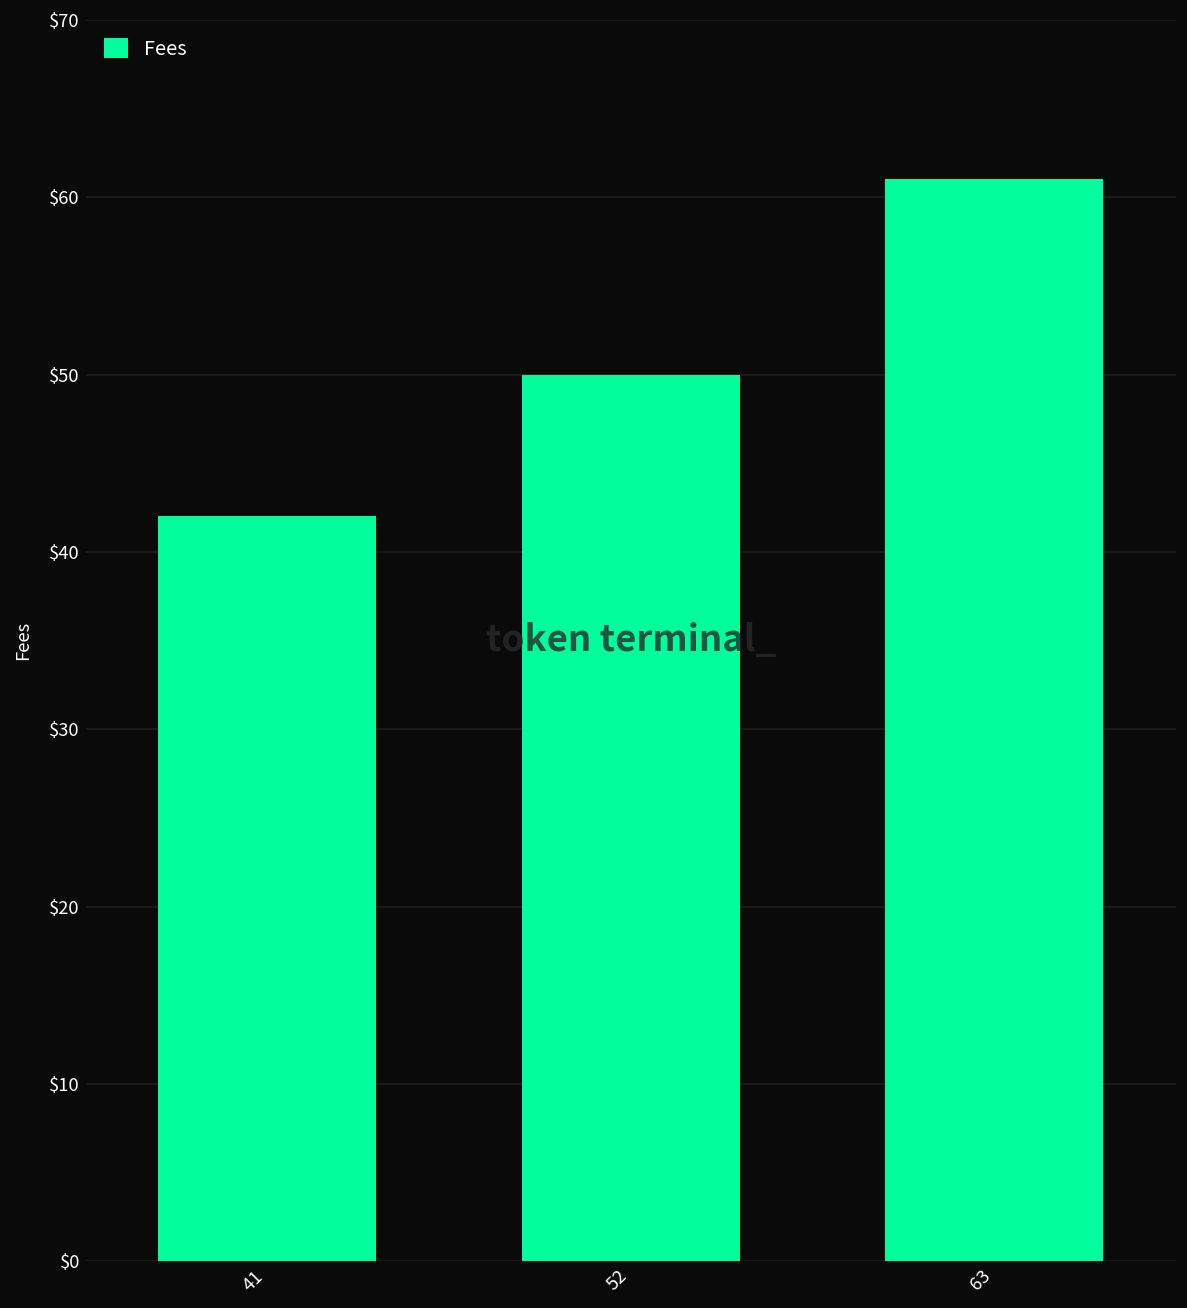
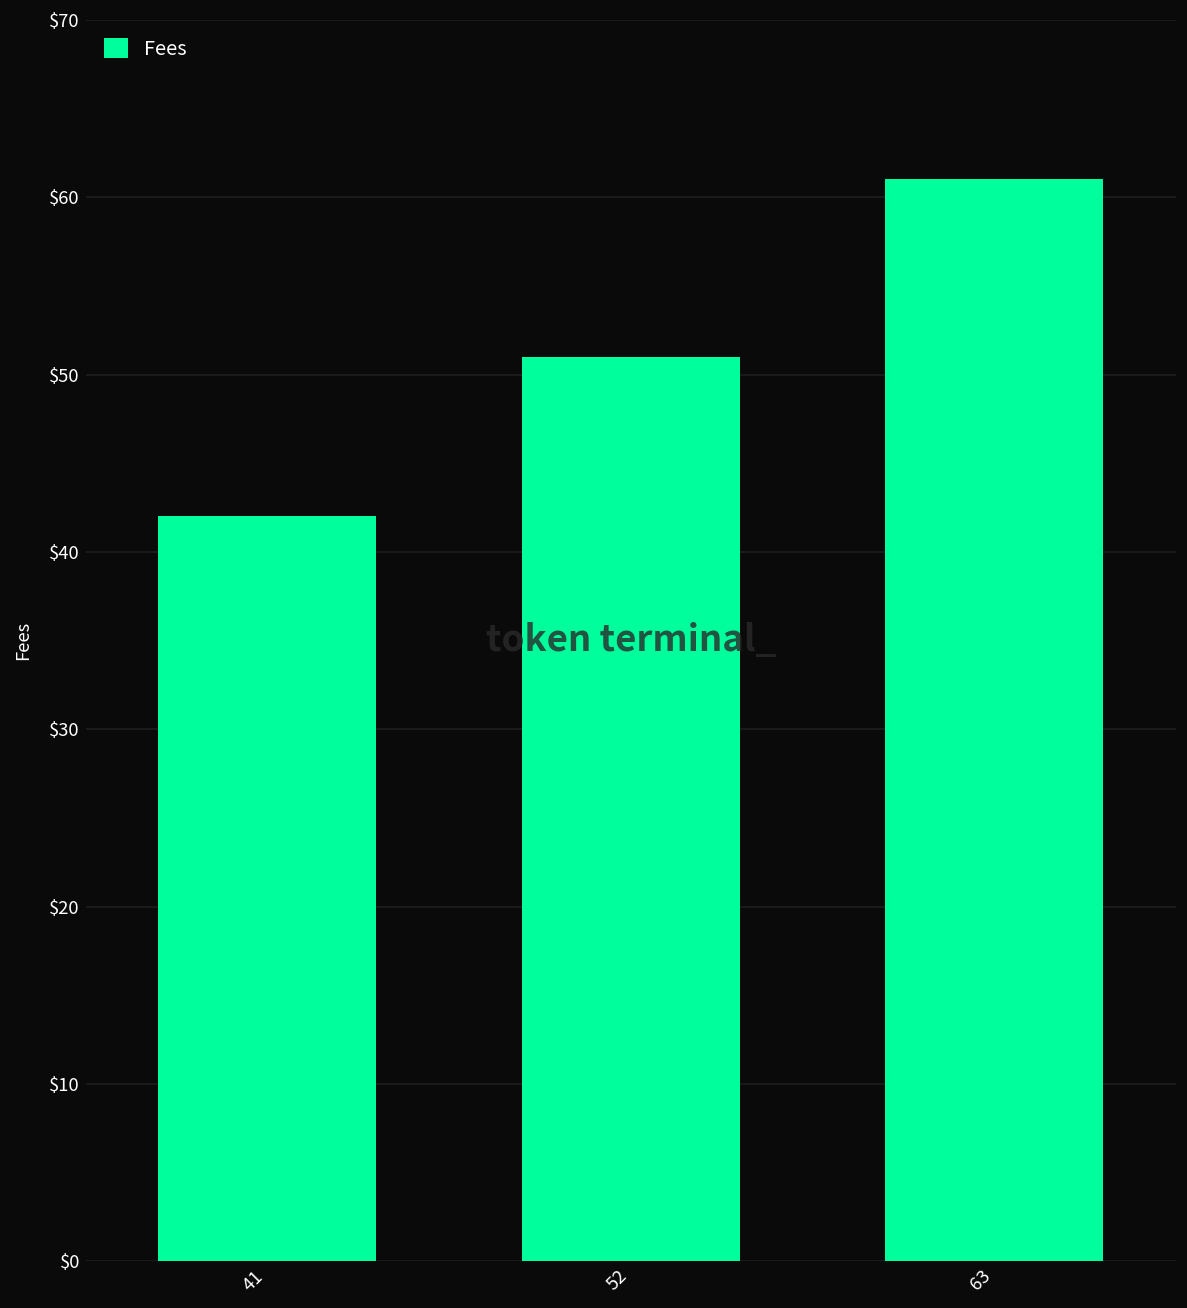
  {
    "41": "$42",
-   "52": "$50",
+   "52": "$51",
    "63": "$61"
  }
